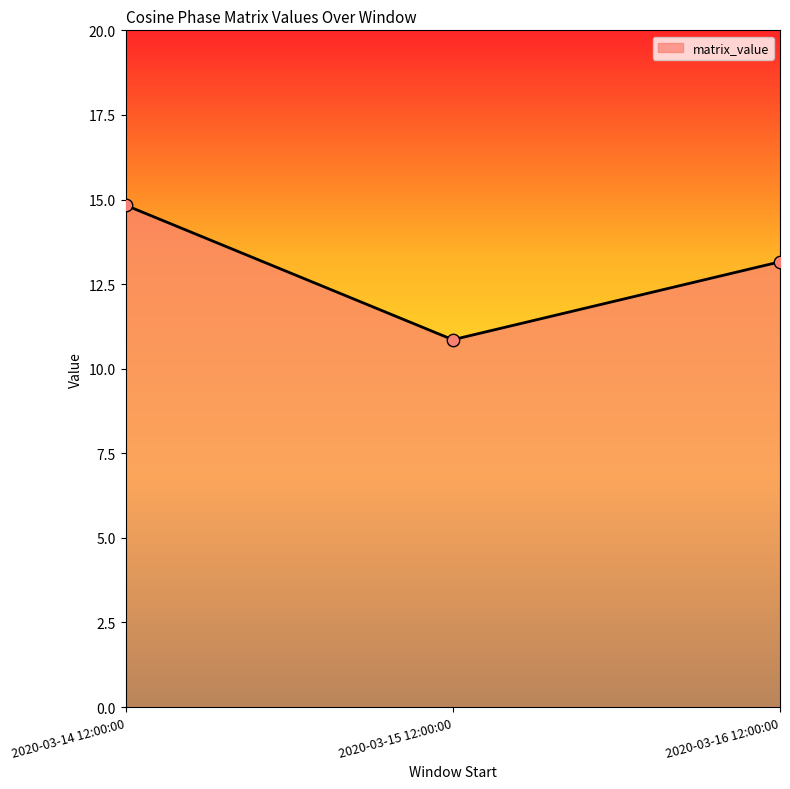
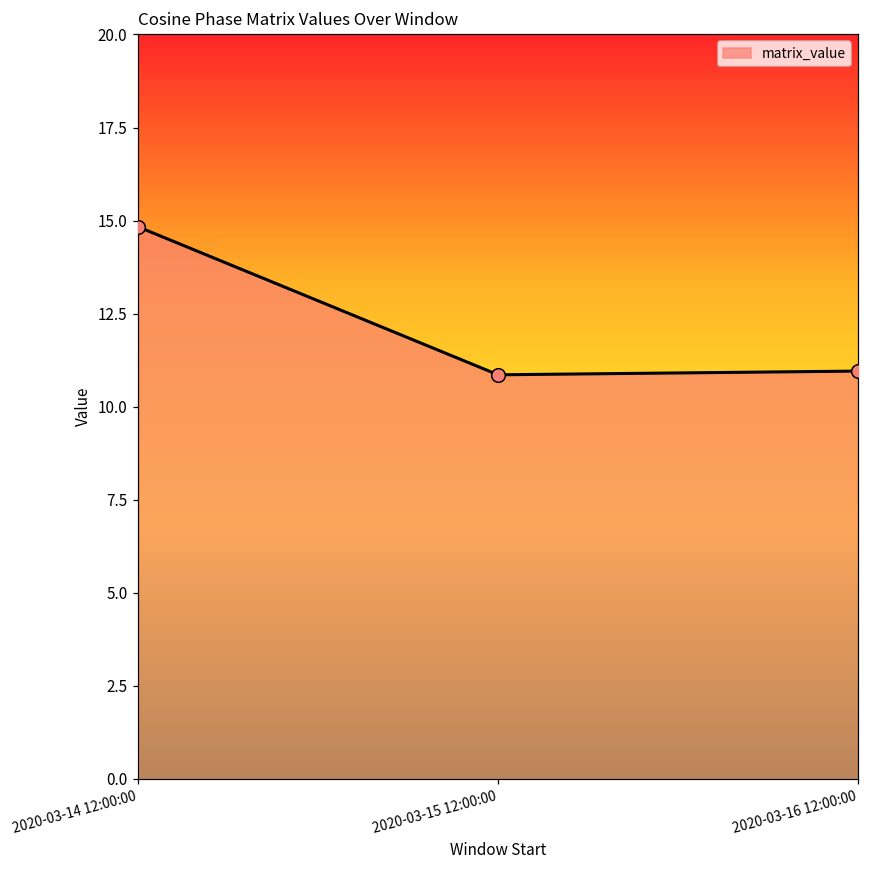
  {
    "2020-03-14 12:00:00": 14.8,
    "2020-03-15 12:00:00": 10.9,
-   "2020-03-16 12:00:00": 13.2
+   "2020-03-16 12:00:00": 11.0
  }
